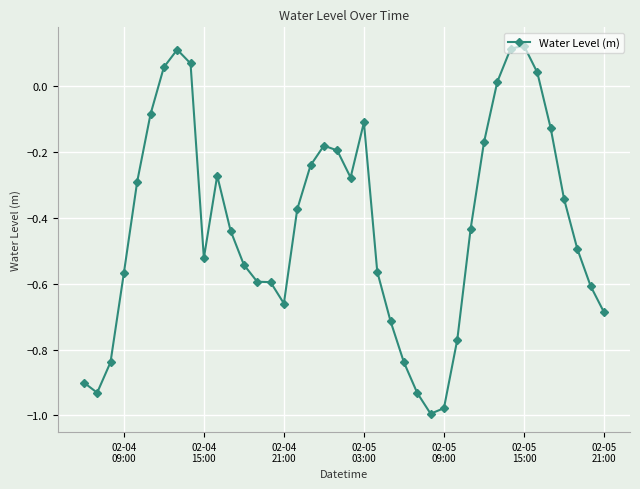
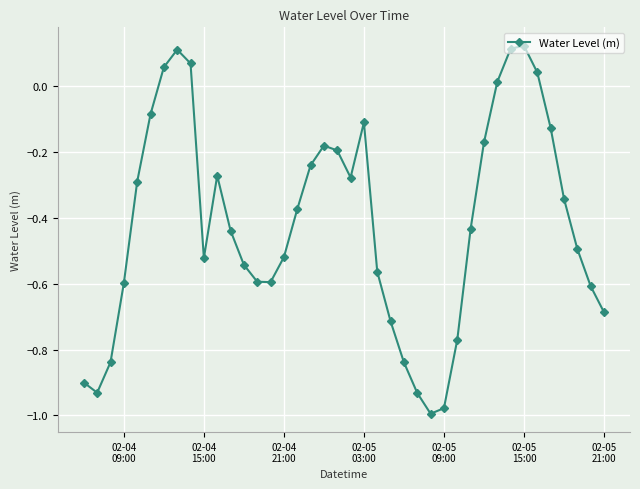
  {
-   "02-04 09:00": -0.57,
+   "02-04 09:00": -0.60,
    "02-04 15:00": -0.52,
-   "02-04 21:00": -0.66,
+   "02-04 21:00": -0.52,
    "02-05 03:00": -0.11,
    "02-05 09:00": -0.98,
    "02-05 21:00": -0.69
  }
